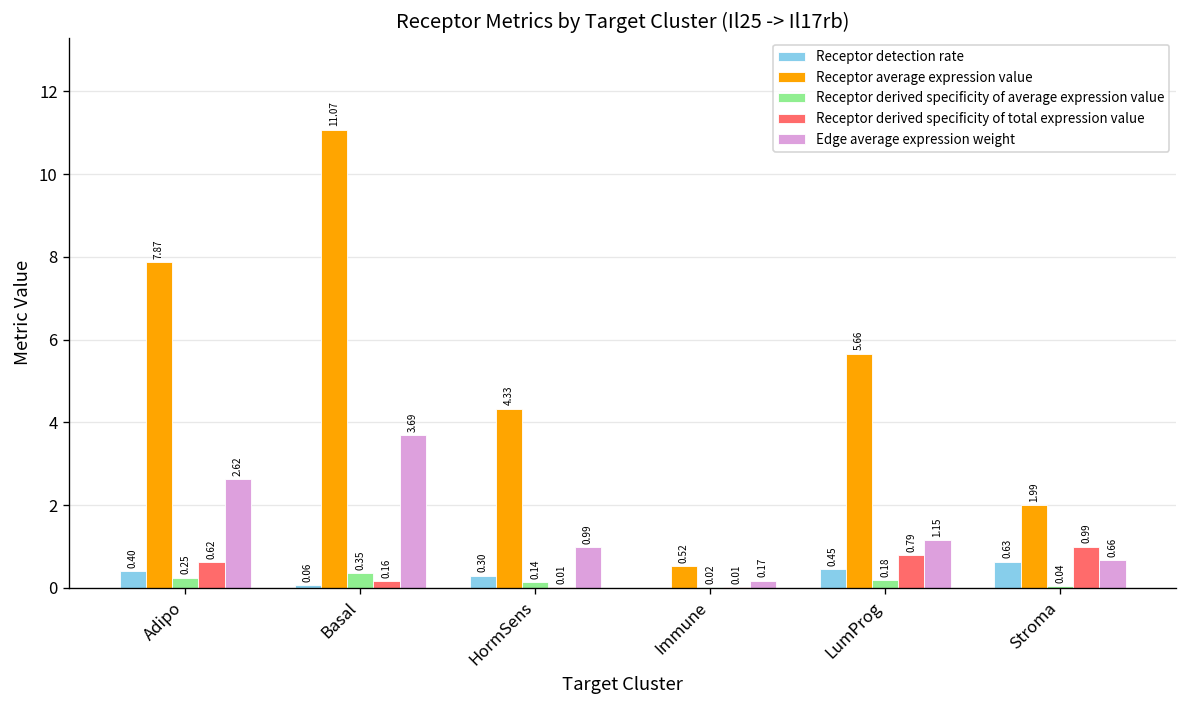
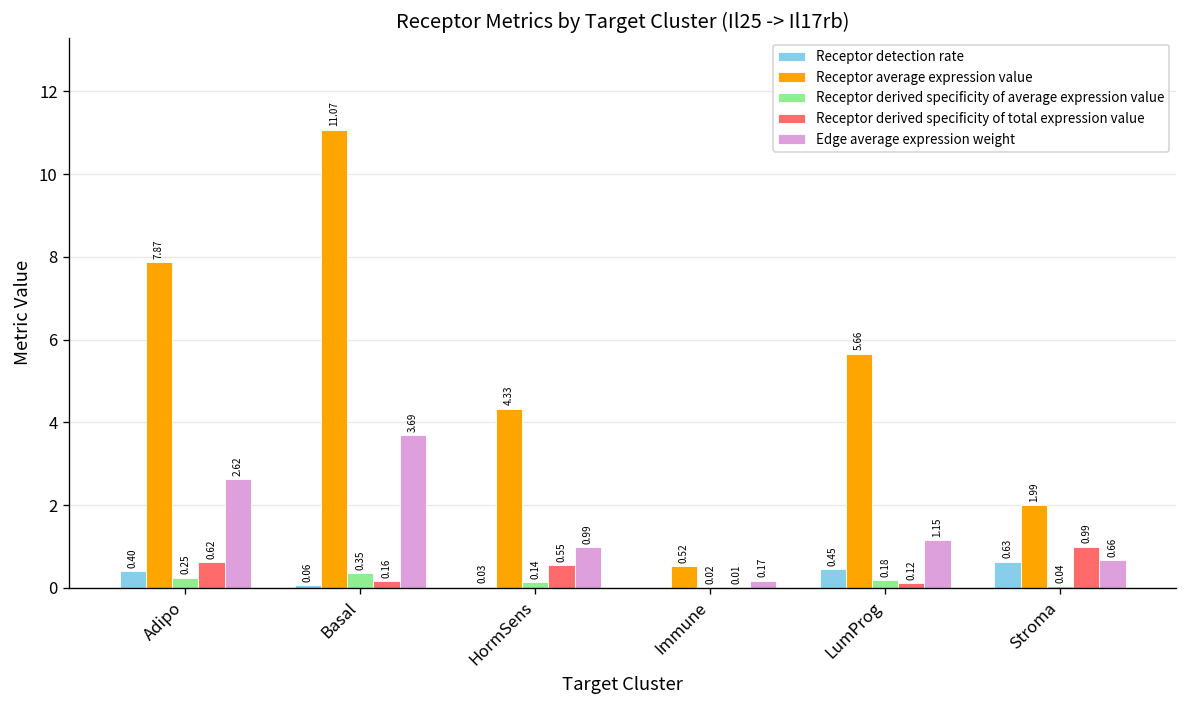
  {
    "Receptor detection rate": {
      "Adipo": 0.40,
      "Basal": 0.06,
-     "HormSens": 0.30,
+     "HormSens": 0.03,
      "LumProg": 0.45,
      "Stroma": 0.63
    },
    "Receptor average expression value": {
      "Adipo": 7.87,
      "Basal": 11.07,
      "HormSens": 4.33,
      "Immune": 0.52,
      "LumProg": 5.66,
      "Stroma": 1.99
    },
    "Receptor derived specificity of average expression value": {
      "Adipo": 0.25,
      "Basal": 0.35,
      "HormSens": 0.14,
      "Immune": 0.02,
      "LumProg": 0.18,
      "Stroma": 0.04
    },
    "Receptor derived specificity of total expression value": {
      "Adipo": 0.62,
      "Basal": 0.16,
-     "HormSens": 0.01,
+     "HormSens": 0.55,
      "Immune": 0.01,
-     "LumProg": 0.79,
+     "LumProg": 0.12,
      "Stroma": 0.99
    },
    "Edge average expression weight": {
      "Adipo": 2.62,
      "Basal": 3.69,
      "HormSens": 0.99,
      "Immune": 0.17,
      "LumProg": 1.15,
      "Stroma": 0.66
    }
  }
